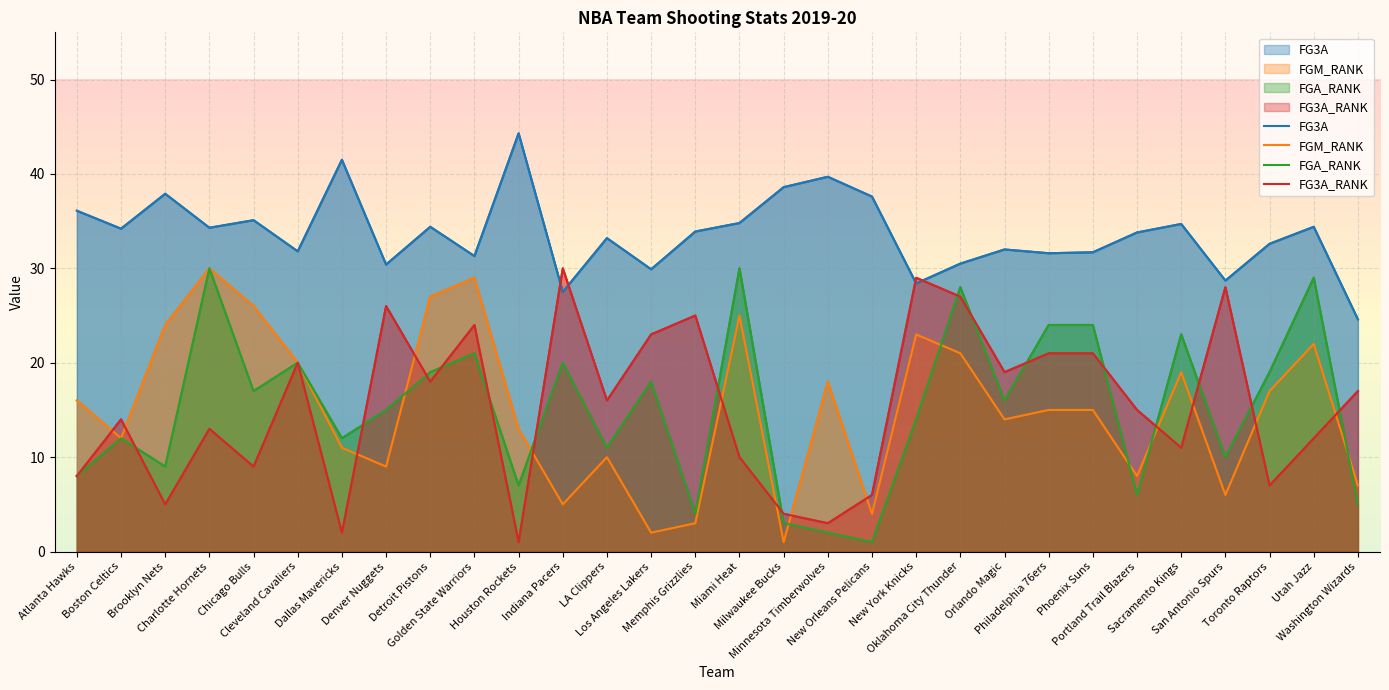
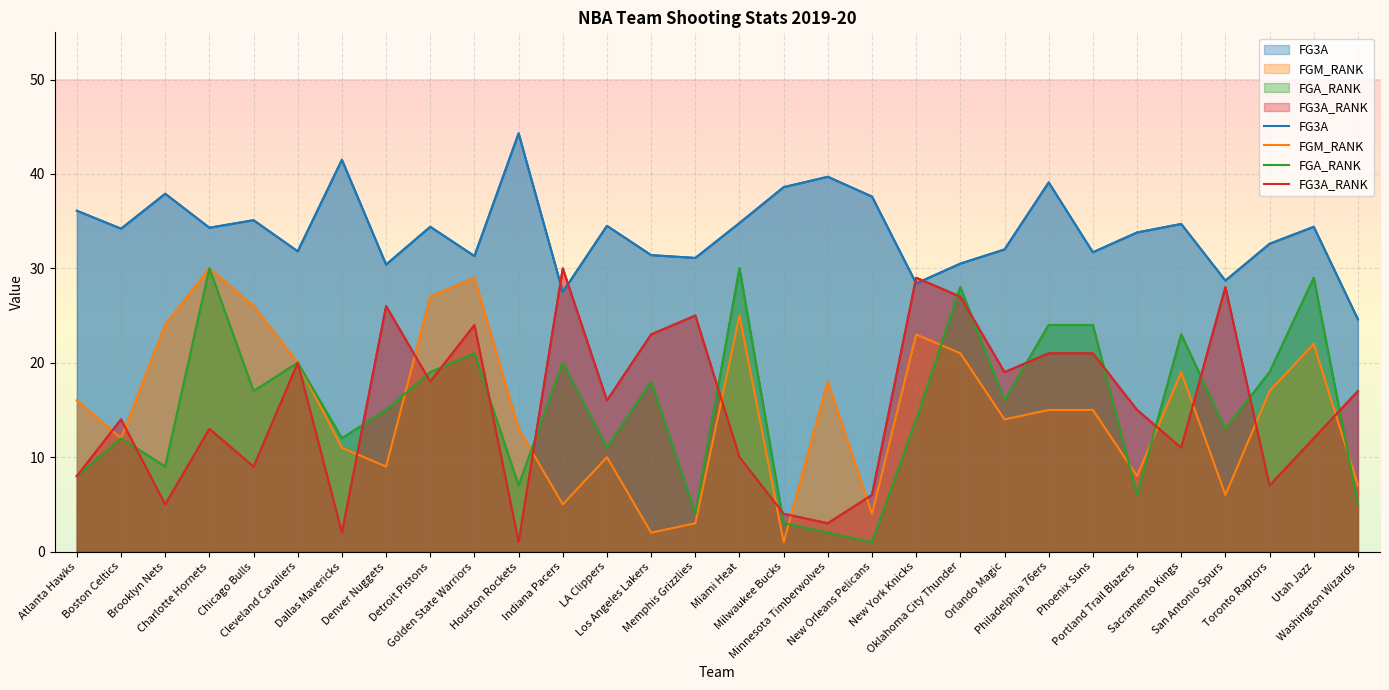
  {
    "FG3A": {
      "Atlanta Hawks": 36,
      "Boston Celtics": 34,
      "Brooklyn Nets": 38,
      "Charlotte Hornets": 34,
      "Chicago Bulls": 35,
      "Cleveland Cavaliers": 32,
      "Dallas Mavericks": 42,
      "Denver Nuggets": 30,
      "Detroit Pistons": 34,
      "Golden State Warriors": 31,
      "Houston Rockets": 44,
      "Indiana Pacers": 28,
-     "LA Clippers": 33,
-     "Los Angeles Lakers": 30,
-     "Memphis Grizzlies": 34,
+     "LA Clippers": 35,
+     "Los Angeles Lakers": 31,
+     "Memphis Grizzlies": 31,
      "Miami Heat": 35,
      "Milwaukee Bucks": 39,
      "Minnesota Timberwolves": 40,
      "New Orleans Pelicans": 38,
      "New York Knicks": 28,
      "Oklahoma City Thunder": 31,
      "Orlando Magic": 32,
-     "Philadelphia 76ers": 32,
+     "Philadelphia 76ers": 39,
      "Phoenix Suns": 32,
      "Portland Trail Blazers": 34,
      "Sacramento Kings": 35,
      "San Antonio Spurs": 29,
      "Toronto Raptors": 33,
      "Utah Jazz": 34,
      "Washington Wizards": 25
    },
    "FGA_RANK": {
      "Brooklyn Nets": 9,
      "Chicago Bulls": 17,
      "Dallas Mavericks": 12,
      "Denver Nuggets": 15,
      "Detroit Pistons": 19,
      "Golden State Warriors": 21,
      "Houston Rockets": 7,
      "Indiana Pacers": 20,
      "LA Clippers": 11,
      "Los Angeles Lakers": 18,
      "Memphis Grizzlies": 4,
      "Miami Heat": 30,
      "Milwaukee Bucks": 3,
      "Minnesota Timberwolves": 2,
      "New Orleans Pelicans": 1,
      "New York Knicks": 14,
      "Oklahoma City Thunder": 28,
      "Orlando Magic": 16,
      "Philadelphia 76ers": 24,
      "Phoenix Suns": 24,
      "Portland Trail Blazers": 6,
      "Sacramento Kings": 23,
-     "San Antonio Spurs": 10,
+     "San Antonio Spurs": 13,
      "Toronto Raptors": 19,
      "Utah Jazz": 29,
      "Washington Wizards": 5
    }
  }
